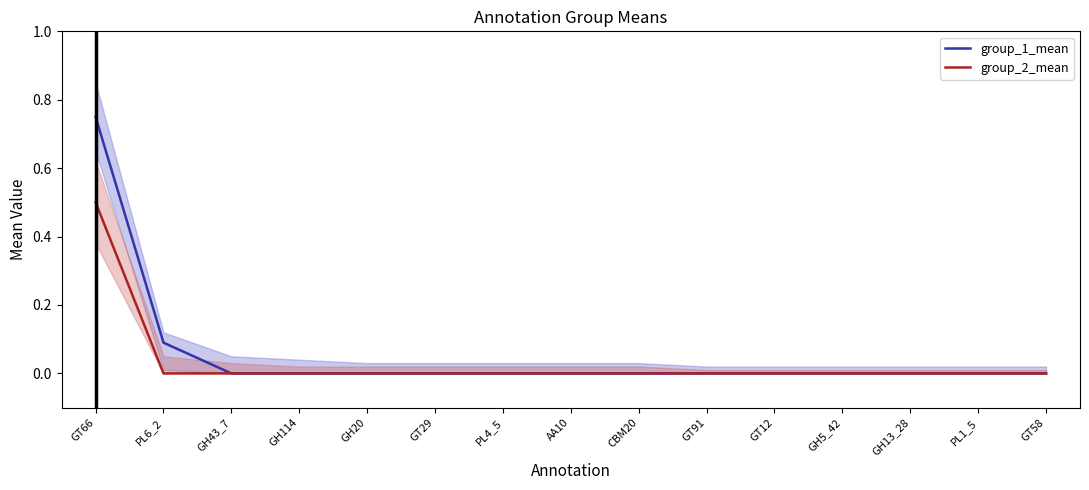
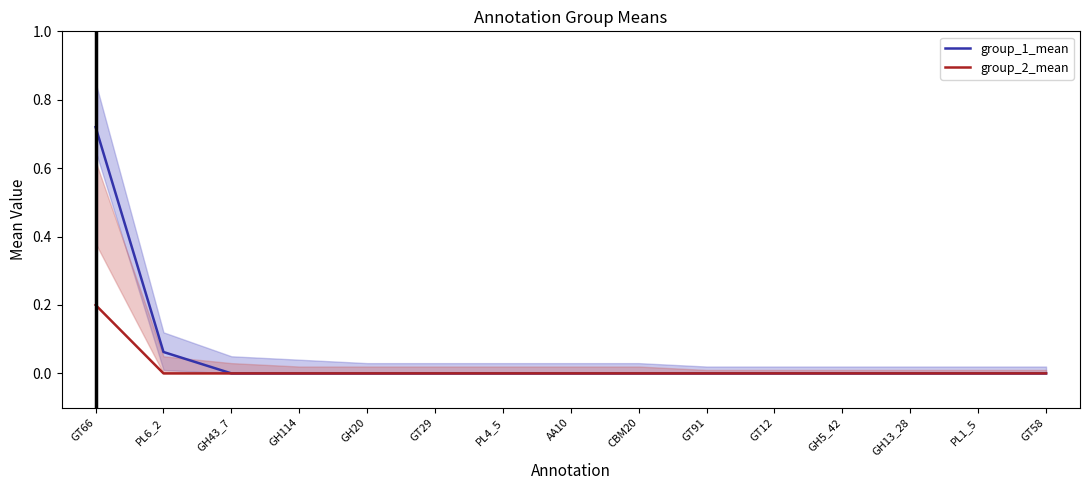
  {
    "group_1_mean": {
-     "GT66": 0.75,
-     "PL6_2": 0.09
+     "GT66": 0.72,
+     "PL6_2": 0.06
    },
    "group_2_mean": {
-     "GT66": 0.5,
+     "GT66": 0.2,
      "PL6_2": 0.0
    }
  }
